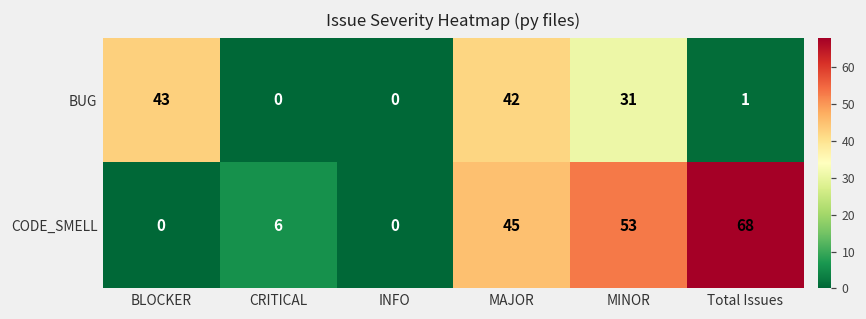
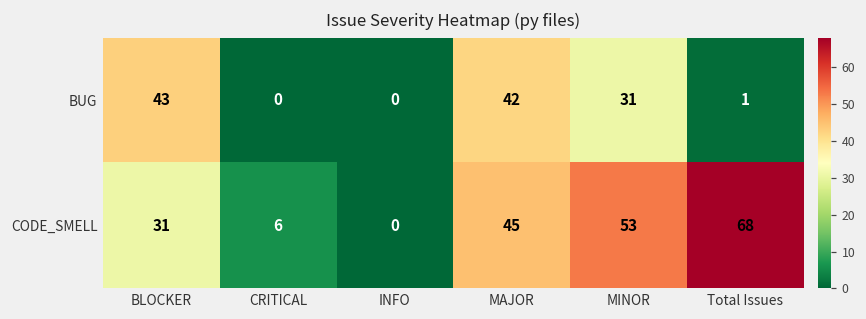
  {
    "BUG": {
      "BLOCKER": 43,
      "CRITICAL": 0,
      "INFO": 0,
      "MAJOR": 42,
      "MINOR": 31,
      "Total Issues": 1
    },
    "CODE_SMELL": {
-     "BLOCKER": 0,
+     "BLOCKER": 31,
      "CRITICAL": 6,
      "INFO": 0,
      "MAJOR": 45,
      "MINOR": 53,
      "Total Issues": 68
    }
  }
